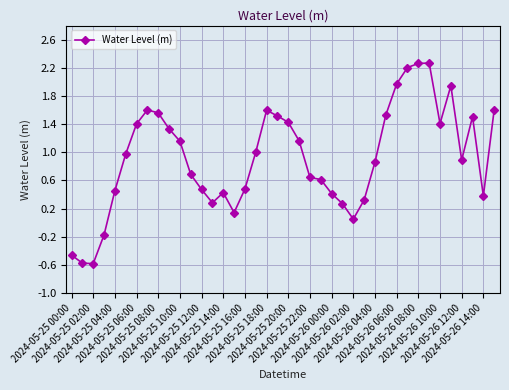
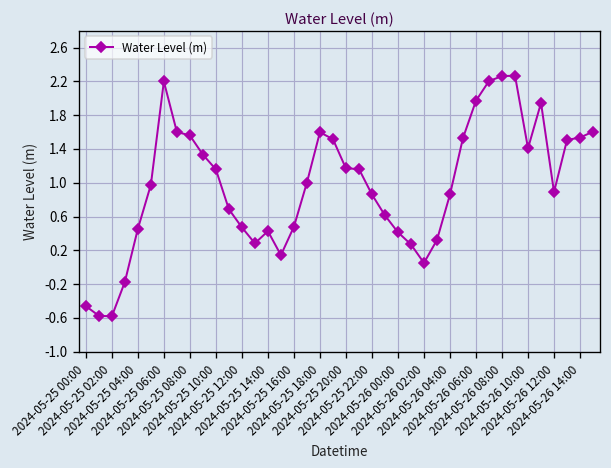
  {
    "2024-05-25 00:00": -0.5,
    "2024-05-25 02:00": -0.6,
    "2024-05-25 04:00": 0.5,
-   "2024-05-25 06:00": 1.4,
+   "2024-05-25 06:00": 2.2,
    "2024-05-25 08:00": 1.6,
    "2024-05-25 10:00": 1.2,
    "2024-05-25 12:00": 0.5,
    "2024-05-25 14:00": 0.4,
    "2024-05-25 16:00": 0.5,
    "2024-05-25 18:00": 1.6,
-   "2024-05-25 20:00": 1.4,
-   "2024-05-25 22:00": 0.6,
+   "2024-05-25 20:00": 1.2,
+   "2024-05-25 22:00": 0.9,
    "2024-05-26 00:00": 0.4,
    "2024-05-26 02:00": 0.1,
    "2024-05-26 04:00": 0.9,
    "2024-05-26 06:00": 2.0,
    "2024-05-26 08:00": 2.3,
    "2024-05-26 10:00": 1.4,
    "2024-05-26 12:00": 0.9,
-   "2024-05-26 14:00": 0.4
+   "2024-05-26 14:00": 1.5
  }
